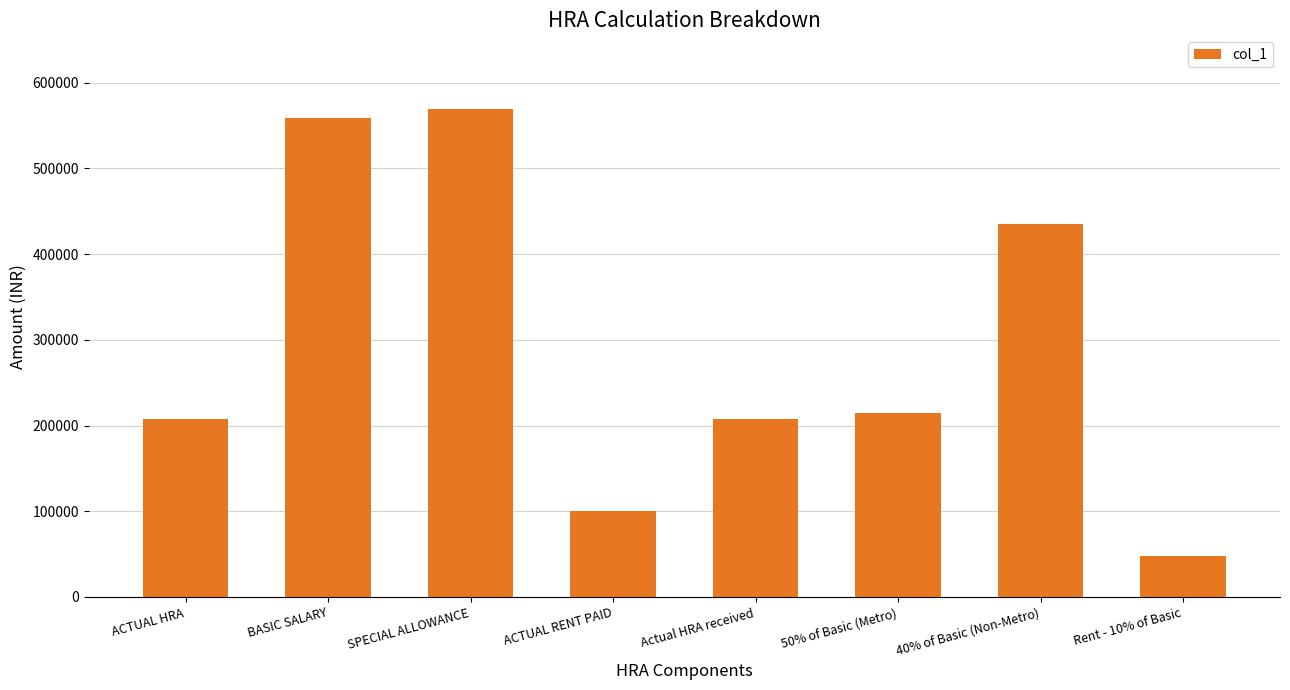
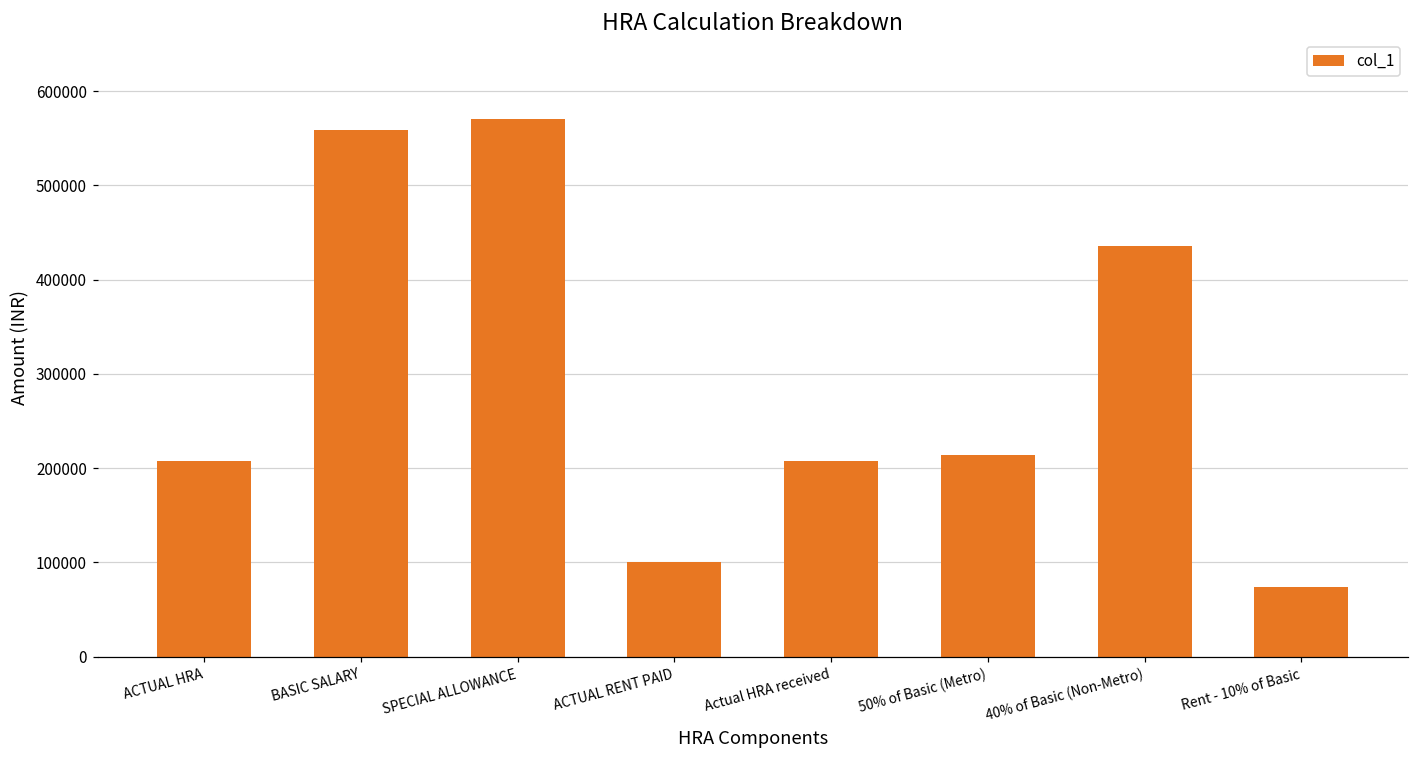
  {
    "ACTUAL HRA": 210000,
    "BASIC SALARY": 560000,
    "SPECIAL ALLOWANCE": 570000,
    "ACTUAL RENT PAID": 100000,
    "Actual HRA received": 210000,
    "50% of Basic (Metro)": 210000,
    "40% of Basic (Non-Metro)": 440000,
-   "Rent - 10% of Basic": 50000
+   "Rent - 10% of Basic": 70000
  }
